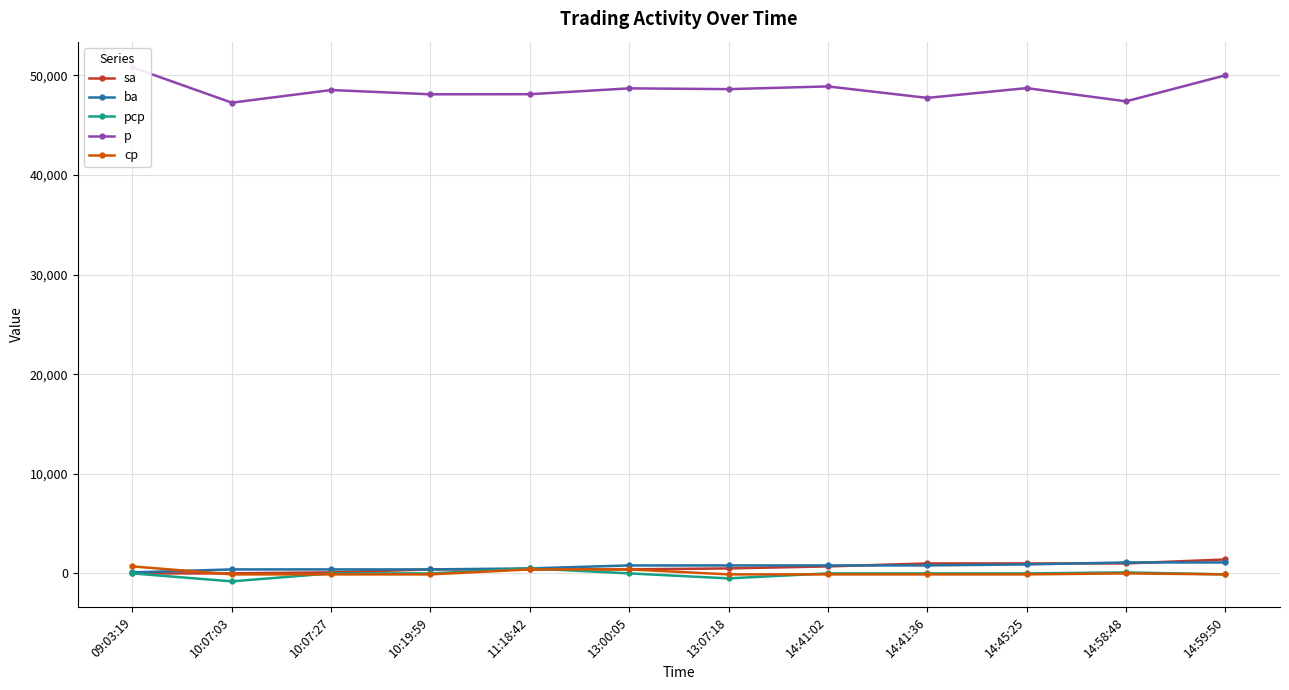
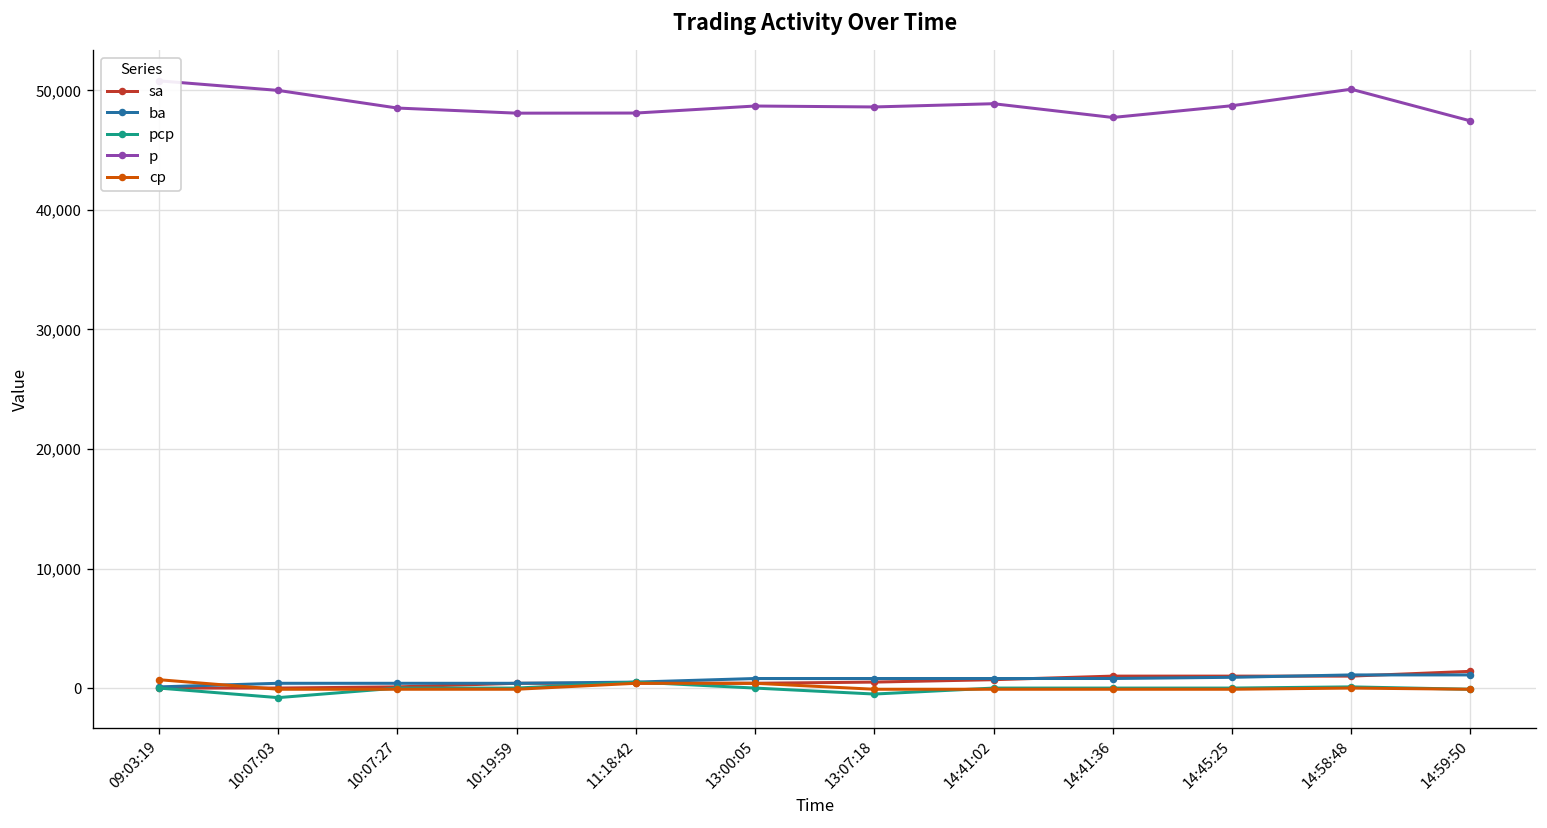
  {
    "p": {
-     "10:07:03": "47,000",
+     "10:07:03": "50,000",
      "10:07:27": "49,000",
      "10:19:59": "48,000",
      "11:18:42": "48,000",
      "13:00:05": "49,000",
      "13:07:18": "49,000",
      "14:41:02": "49,000",
      "14:41:36": "48,000",
      "14:45:25": "49,000",
-     "14:58:48": "47,000",
-     "14:59:50": "50,000"
+     "14:58:48": "50,000",
+     "14:59:50": "47,000"
    }
  }
